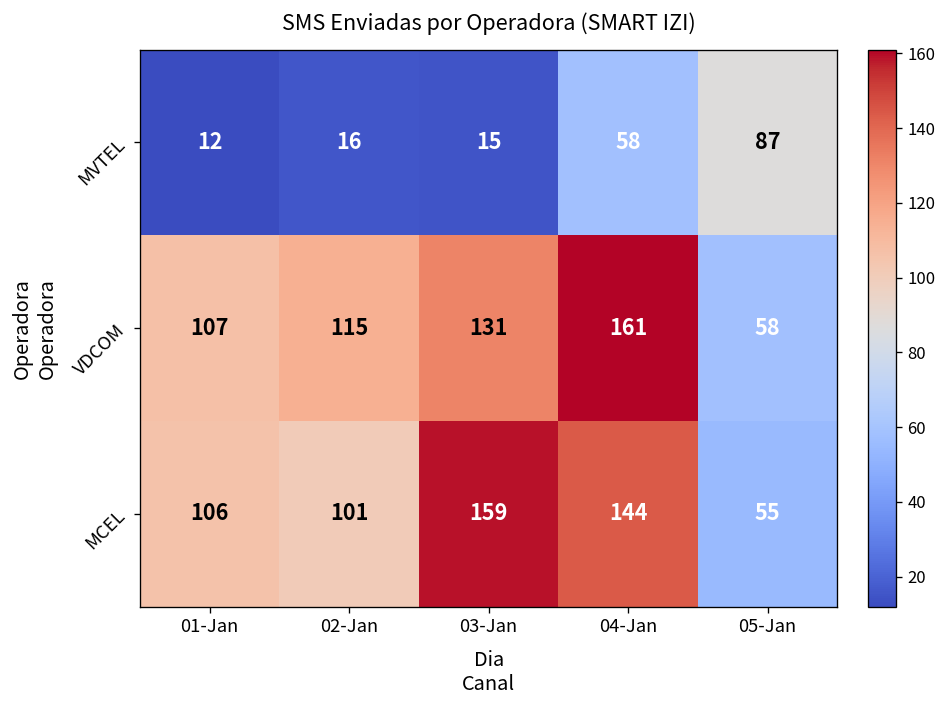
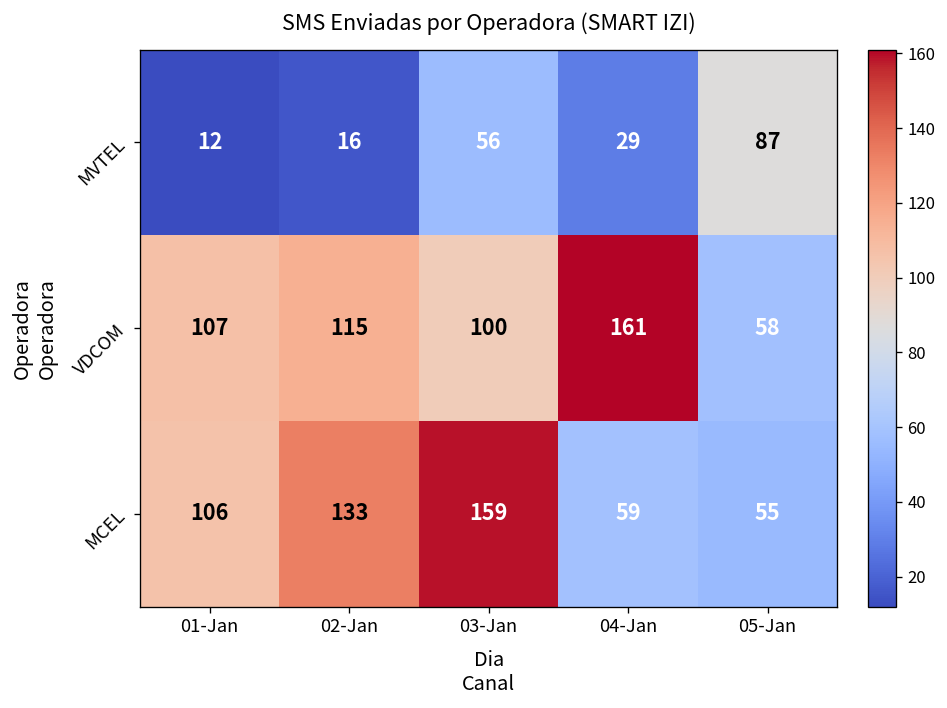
  {
    "MVTEL": {
      "01-Jan": 12,
      "02-Jan": 16,
-     "03-Jan": 15,
-     "04-Jan": 58,
+     "03-Jan": 56,
+     "04-Jan": 29,
      "05-Jan": 87
    },
    "VDCOM": {
      "01-Jan": 107,
      "02-Jan": 115,
-     "03-Jan": 131,
+     "03-Jan": 100,
      "04-Jan": 161,
      "05-Jan": 58
    },
    "MCEL": {
      "01-Jan": 106,
-     "02-Jan": 101,
+     "02-Jan": 133,
      "03-Jan": 159,
-     "04-Jan": 144,
+     "04-Jan": 59,
      "05-Jan": 55
    }
  }
